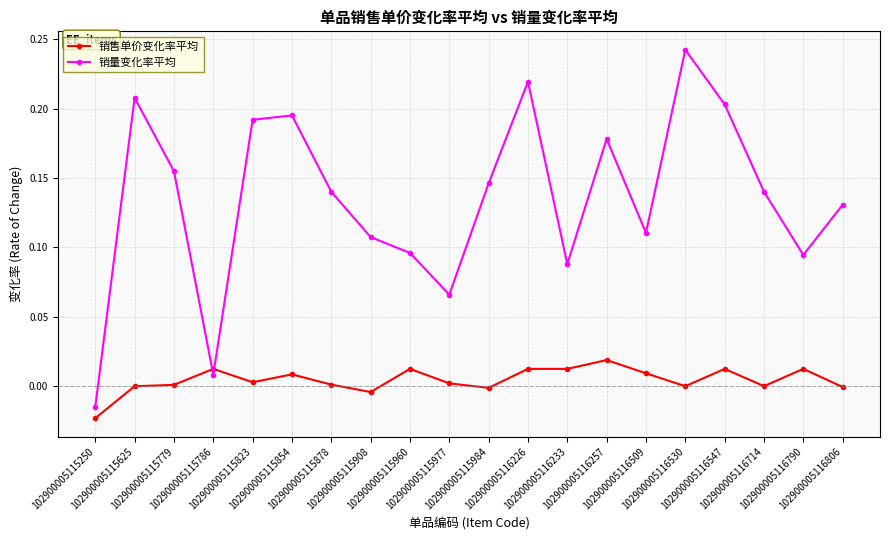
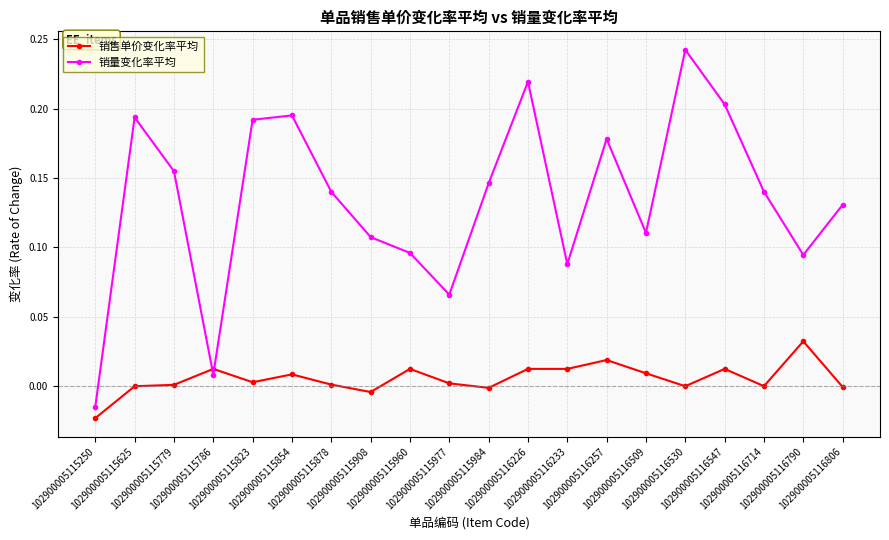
  {
    "销售单价变化率平均": {
      "102900005115250": -0.023,
      "102900005115625": 0.000,
      "102900005115779": 0.001,
      "102900005115786": 0.012,
      "102900005115823": 0.003,
      "102900005115854": 0.009,
      "102900005115878": 0.001,
      "102900005115908": -0.004,
      "102900005115960": 0.012,
      "102900005115977": 0.002,
      "102900005115984": -0.001,
      "102900005116226": 0.012,
      "102900005116233": 0.012,
      "102900005116257": 0.019,
      "102900005116509": 0.009,
      "102900005116530": 0.000,
      "102900005116547": 0.012,
      "102900005116714": 0.000,
-     "102900005116790": 0.012,
+     "102900005116790": 0.032,
      "102900005116806": -0.001
    },
    "销量变化率平均": {
      "102900005115250": -0.015,
-     "102900005115625": 0.208,
+     "102900005115625": 0.194,
      "102900005115779": 0.155,
      "102900005115786": 0.008,
      "102900005115823": 0.192,
      "102900005115854": 0.195,
      "102900005115878": 0.140,
      "102900005115908": 0.107,
      "102900005115960": 0.096,
      "102900005115977": 0.066,
      "102900005115984": 0.146,
      "102900005116226": 0.219,
      "102900005116233": 0.088,
      "102900005116257": 0.178,
      "102900005116509": 0.110,
      "102900005116530": 0.242,
      "102900005116547": 0.203,
      "102900005116714": 0.140,
      "102900005116790": 0.095,
      "102900005116806": 0.131
    }
  }
